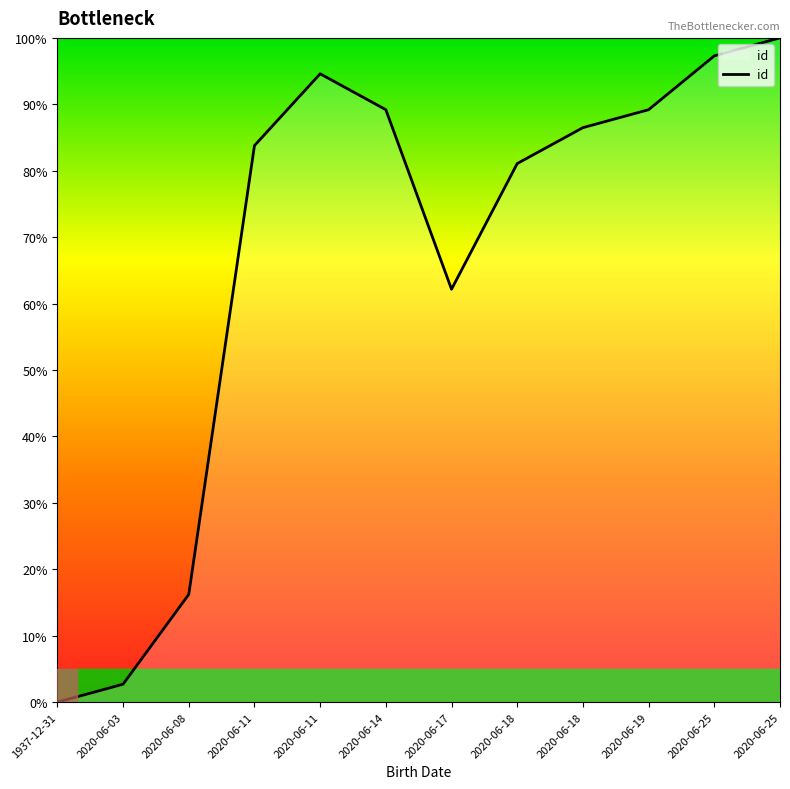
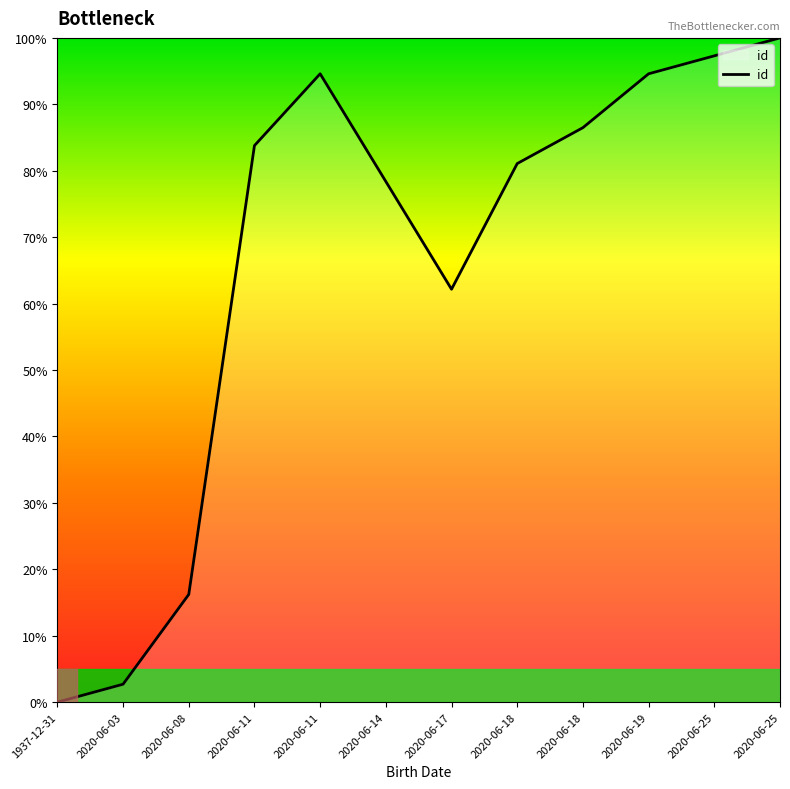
  {
    "2020-06-08": "16%",
-   "2020-06-14": "89%",
+   "2020-06-14": "78%",
    "2020-06-17": "62%",
-   "2020-06-19": "89%"
+   "2020-06-19": "95%"
  }
